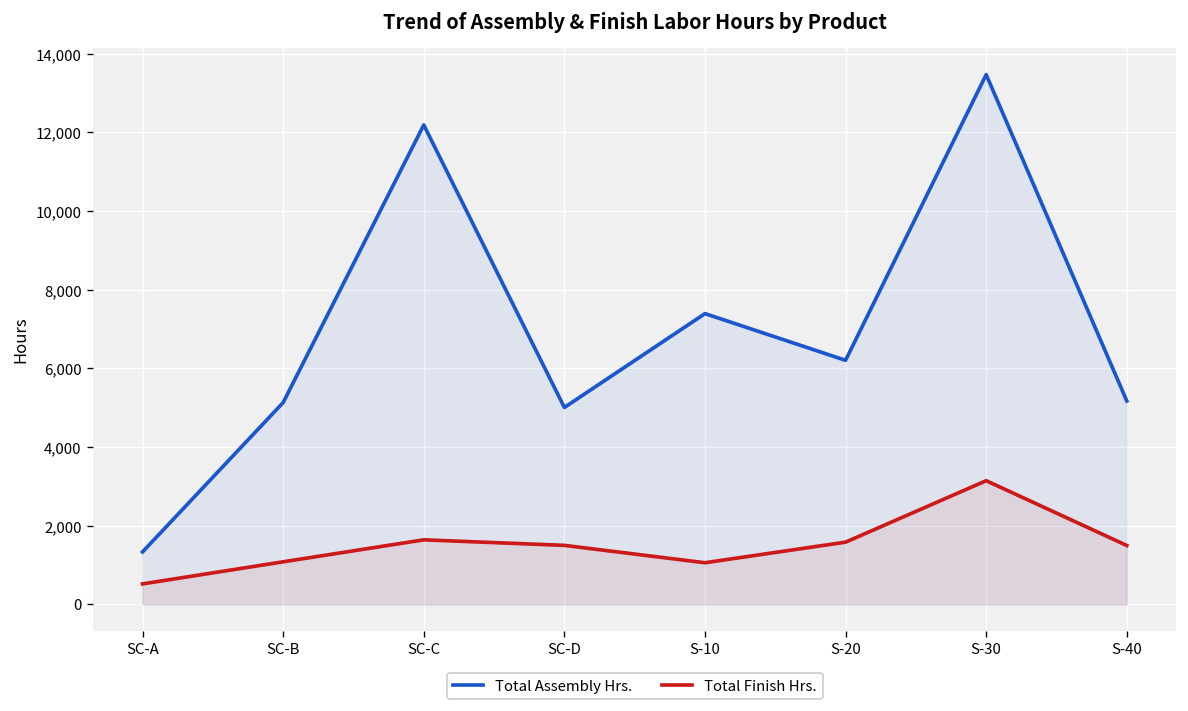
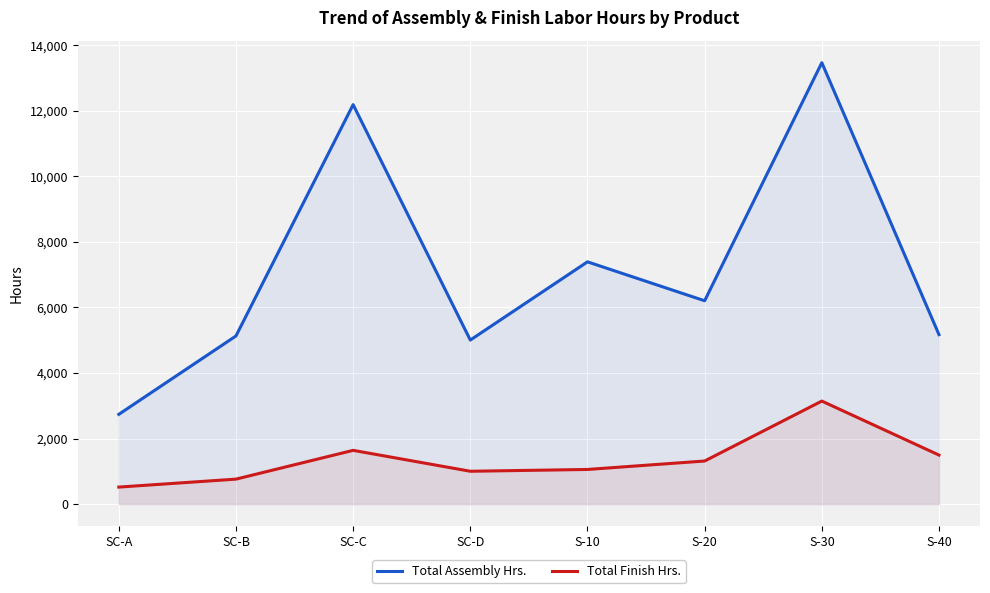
  {
    "Total Assembly Hrs.": {
-     "SC-A": "1,300",
+     "SC-A": "2,700",
      "SC-B": "5,100",
      "SC-C": "12,200",
      "SC-D": "5,000",
      "S-10": "7,400",
      "S-20": "6,200",
      "S-30": "13,500",
      "S-40": "5,200"
    },
    "Total Finish Hrs.": {
      "SC-A": "500",
-     "SC-B": "1,100",
+     "SC-B": "800",
      "SC-C": "1,600",
-     "SC-D": "1,500",
+     "SC-D": "1,000",
      "S-10": "1,100",
-     "S-20": "1,600",
+     "S-20": "1,300",
      "S-30": "3,100",
      "S-40": "1,500"
    }
  }
